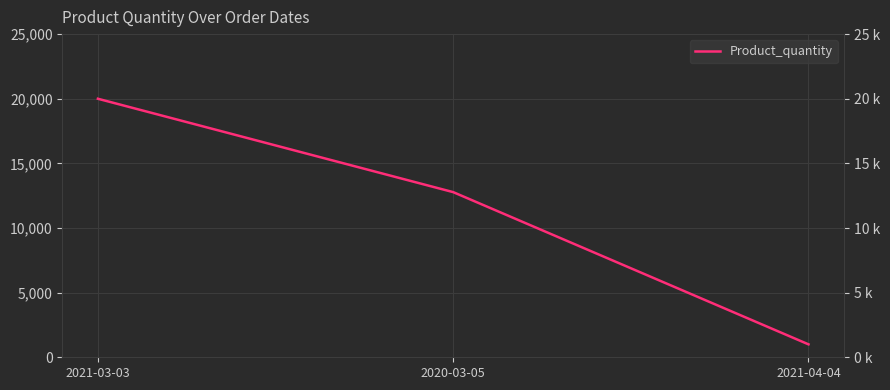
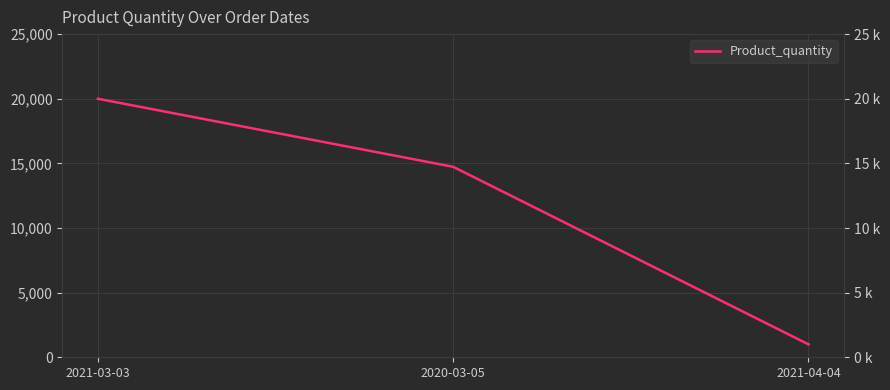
  {
    "2021-03-03": "20,000",
-   "2020-03-05": "12,800",
+   "2020-03-05": "14,700",
    "2021-04-04": "1,000"
  }
